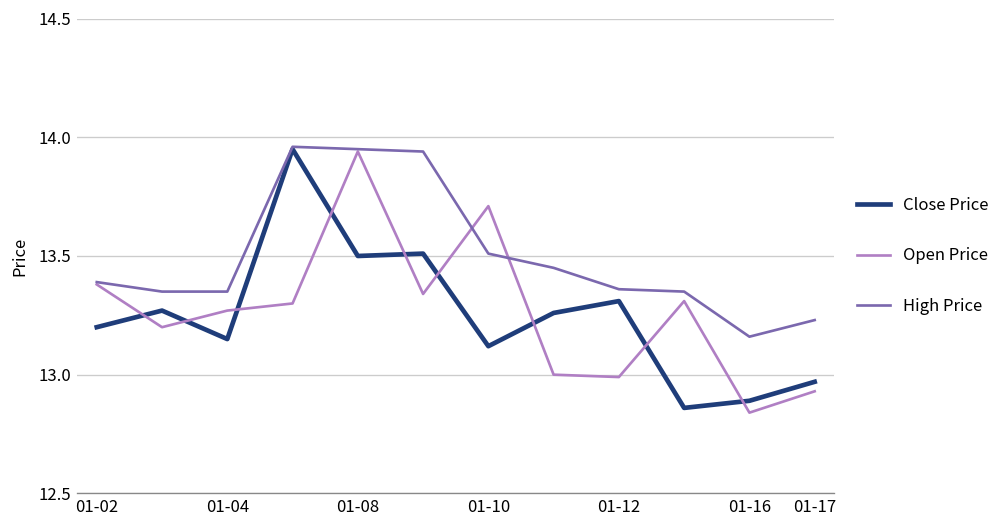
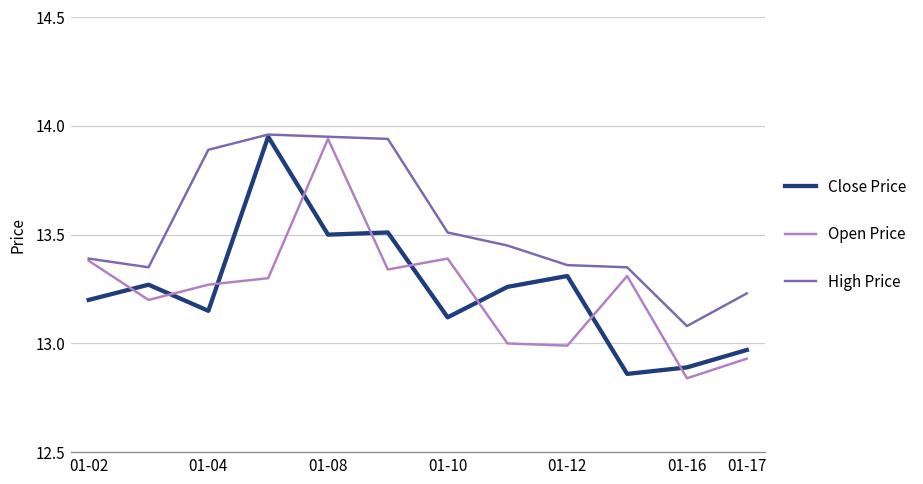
  {
    "Close Price": {
      "01-02": 13.20,
      "01-04": 13.15,
      "01-08": 13.50,
      "01-10": 13.12,
      "01-12": 13.31,
      "01-16": 12.89,
      "01-17": 12.97
    },
    "Open Price": {
      "01-04": 13.27,
-     "01-10": 13.71,
+     "01-10": 13.39,
      "01-12": 12.99,
      "01-16": 12.84,
      "01-17": 12.93
    },
    "High Price": {
-     "01-04": 13.35,
+     "01-04": 13.89,
      "01-10": 13.51,
      "01-12": 13.36,
-     "01-16": 13.16,
+     "01-16": 13.08,
      "01-17": 13.23
    }
  }
